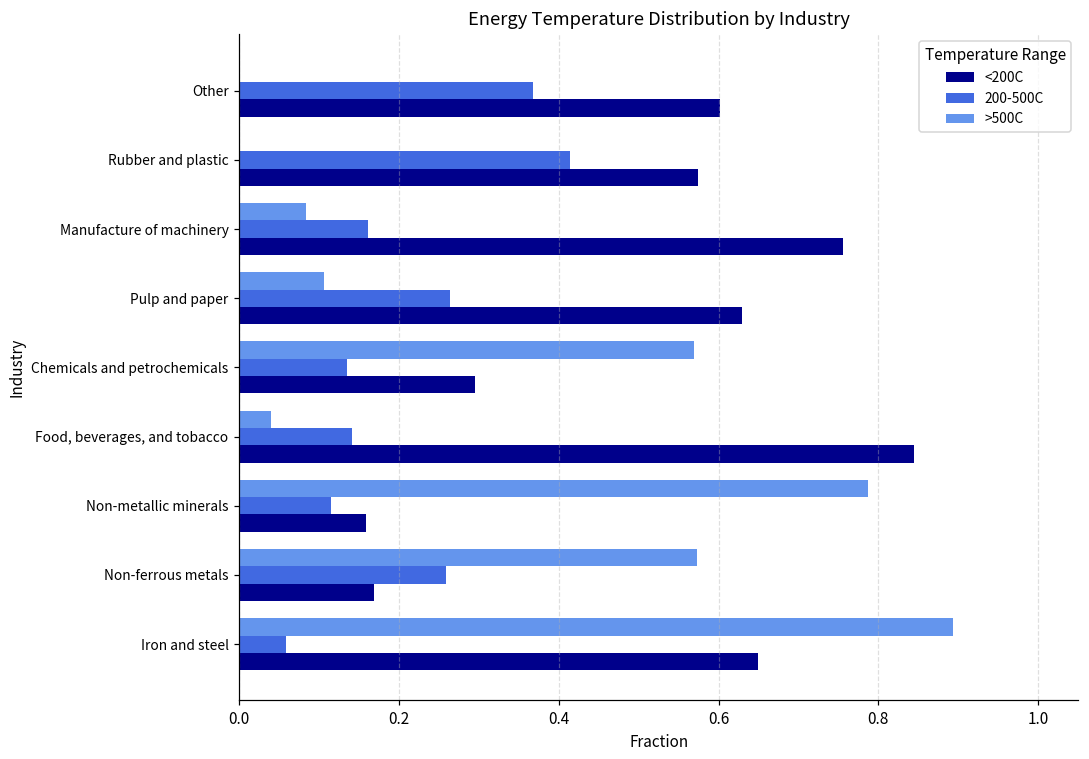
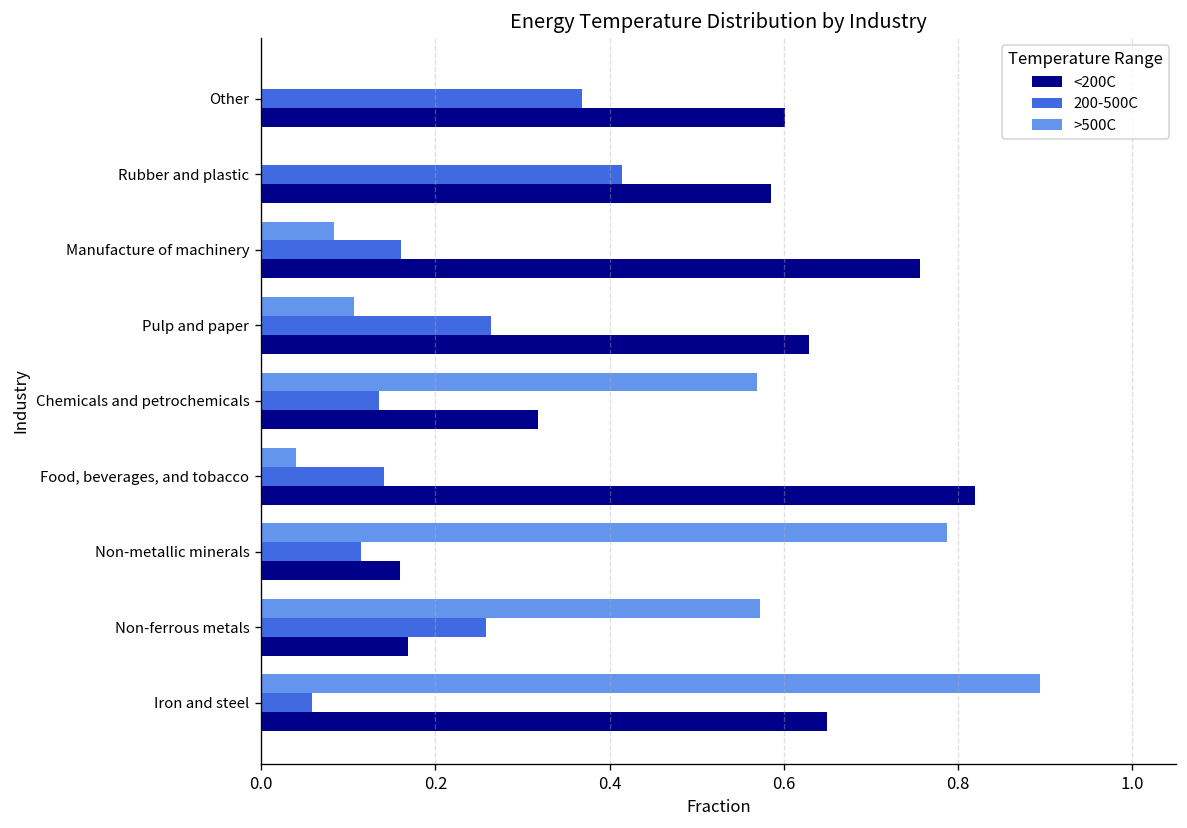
  {
    "<200C": {
      "Other": 0.60,
-     "Rubber and plastic": 0.57,
+     "Rubber and plastic": 0.59,
      "Manufacture of machinery": 0.76,
      "Pulp and paper": 0.63,
-     "Chemicals and petrochemicals": 0.29,
-     "Food, beverages, and tobacco": 0.84,
+     "Chemicals and petrochemicals": 0.32,
+     "Food, beverages, and tobacco": 0.82,
      "Non-metallic minerals": 0.16,
      "Non-ferrous metals": 0.17,
      "Iron and steel": 0.65
    }
  }
